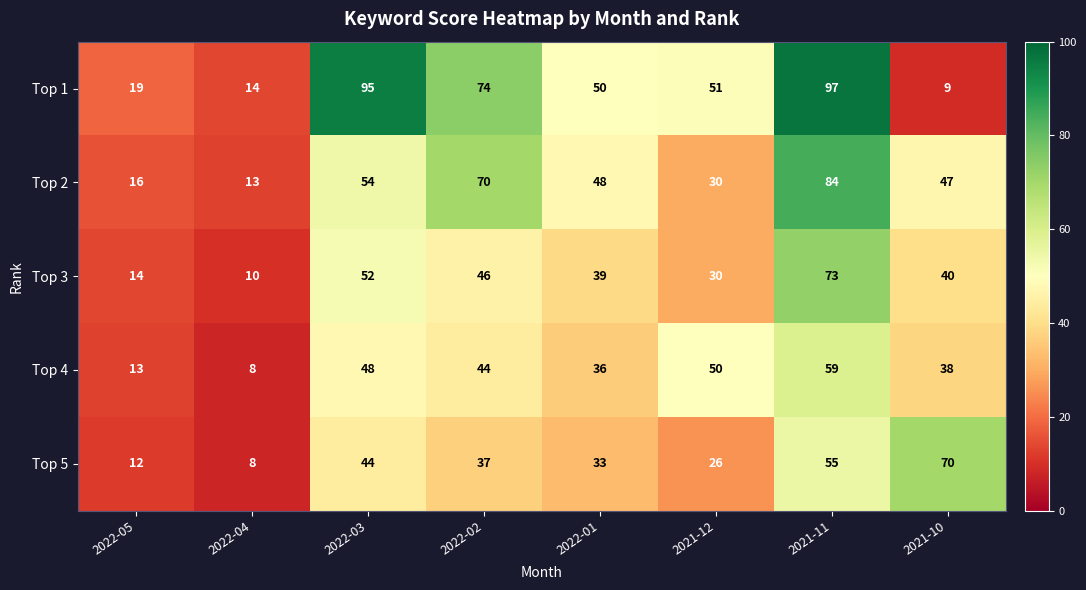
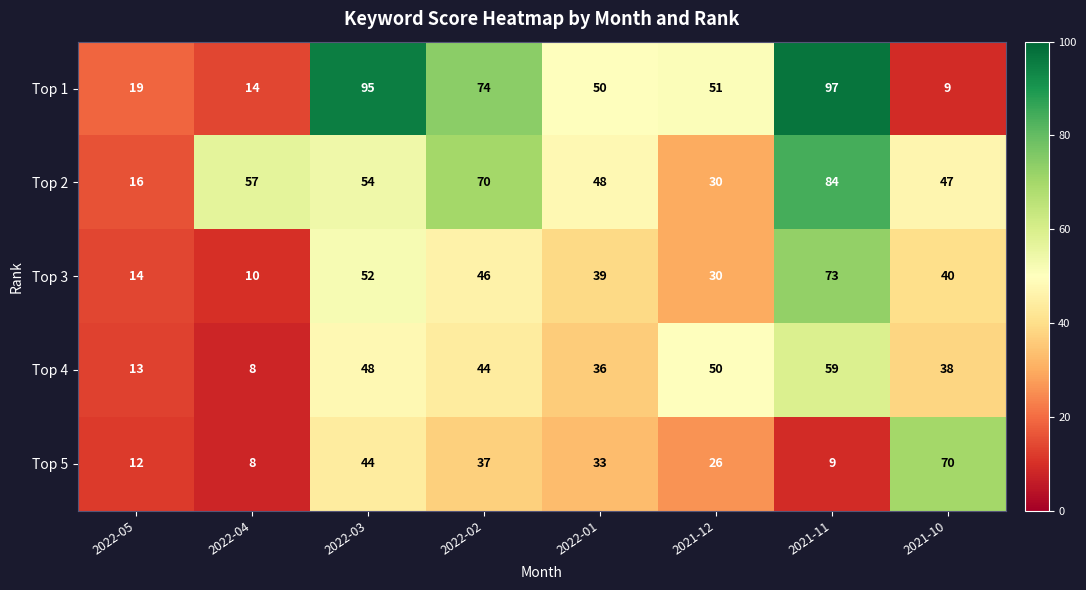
  {
    "Top 1": {
      "2022-05": 19,
      "2022-04": 14,
      "2022-03": 95,
      "2022-02": 74,
      "2022-01": 50,
      "2021-12": 51,
      "2021-11": 97,
      "2021-10": 9
    },
    "Top 2": {
      "2022-05": 16,
-     "2022-04": 13,
+     "2022-04": 57,
      "2022-03": 54,
      "2022-02": 70,
      "2022-01": 48,
      "2021-12": 30,
      "2021-11": 84,
      "2021-10": 47
    },
    "Top 3": {
      "2022-05": 14,
      "2022-04": 10,
      "2022-03": 52,
      "2022-02": 46,
      "2022-01": 39,
      "2021-12": 30,
      "2021-11": 73,
      "2021-10": 40
    },
    "Top 4": {
      "2022-05": 13,
      "2022-04": 8,
      "2022-03": 48,
      "2022-02": 44,
      "2022-01": 36,
      "2021-12": 50,
      "2021-11": 59,
      "2021-10": 38
    },
    "Top 5": {
      "2022-05": 12,
      "2022-04": 8,
      "2022-03": 44,
      "2022-02": 37,
      "2022-01": 33,
      "2021-12": 26,
-     "2021-11": 55,
+     "2021-11": 9,
      "2021-10": 70
    }
  }
